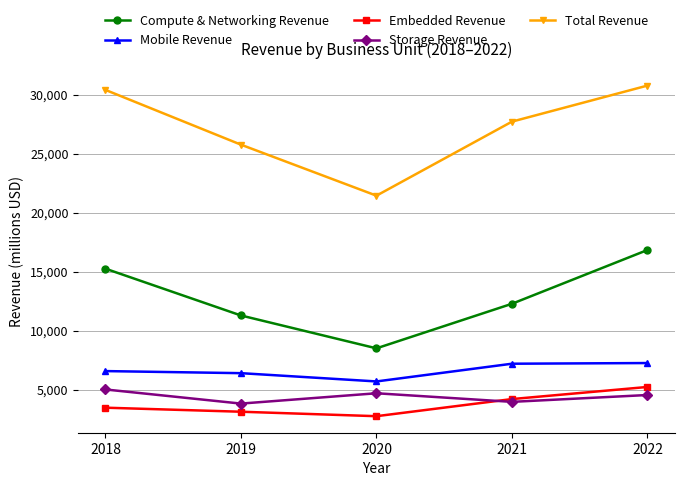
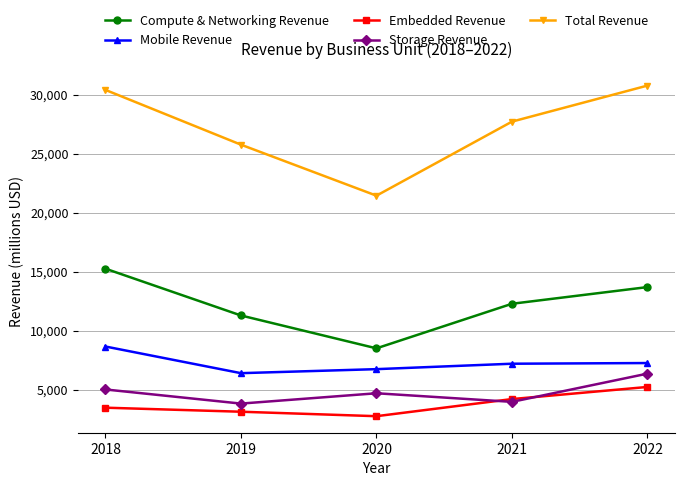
  {
    "Compute & Networking Revenue": {
      "2018": "15,300",
      "2019": "11,300",
      "2020": "8,500",
      "2021": "12,300",
-     "2022": "16,800"
+     "2022": "13,700"
    },
    "Mobile Revenue": {
-     "2018": "6,600",
+     "2018": "8,700",
      "2019": "6,400",
-     "2020": "5,700",
+     "2020": "6,700",
      "2021": "7,200",
      "2022": "7,300"
    },
    "Embedded Revenue": {
      "2018": "3,500",
      "2019": "3,100",
      "2020": "2,800",
      "2021": "4,200",
      "2022": "5,200"
    },
    "Storage Revenue": {
      "2018": "5,000",
      "2019": "3,800",
      "2020": "4,700",
      "2021": "4,000",
-     "2022": "4,600"
+     "2022": "6,400"
    },
    "Total Revenue": {
      "2018": "30,400",
      "2019": "25,800",
      "2020": "21,400",
      "2021": "27,700",
      "2022": "30,800"
    }
  }
